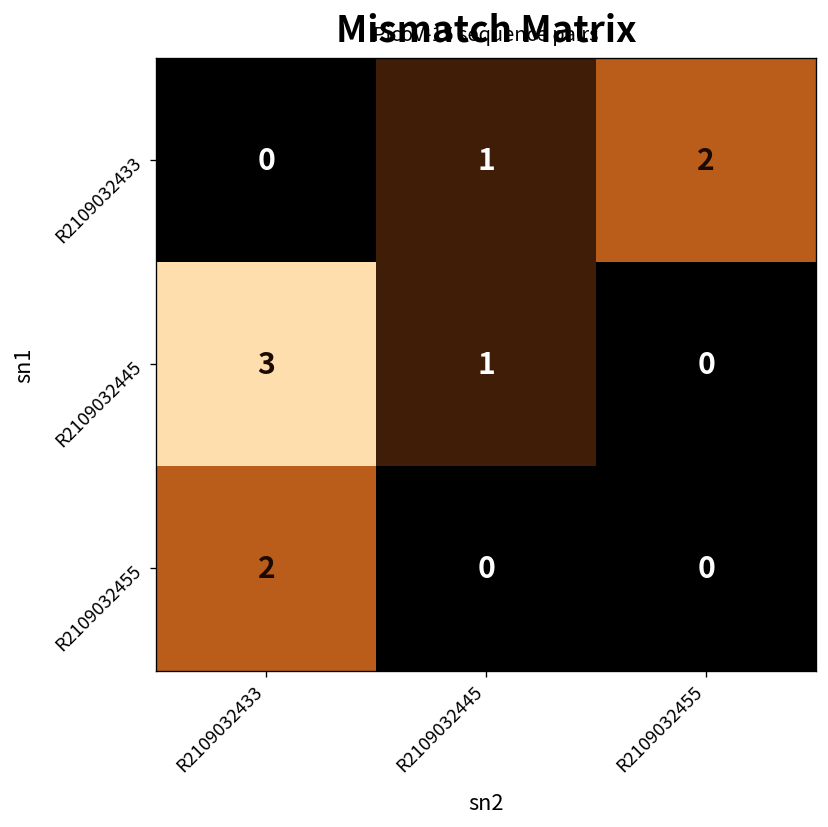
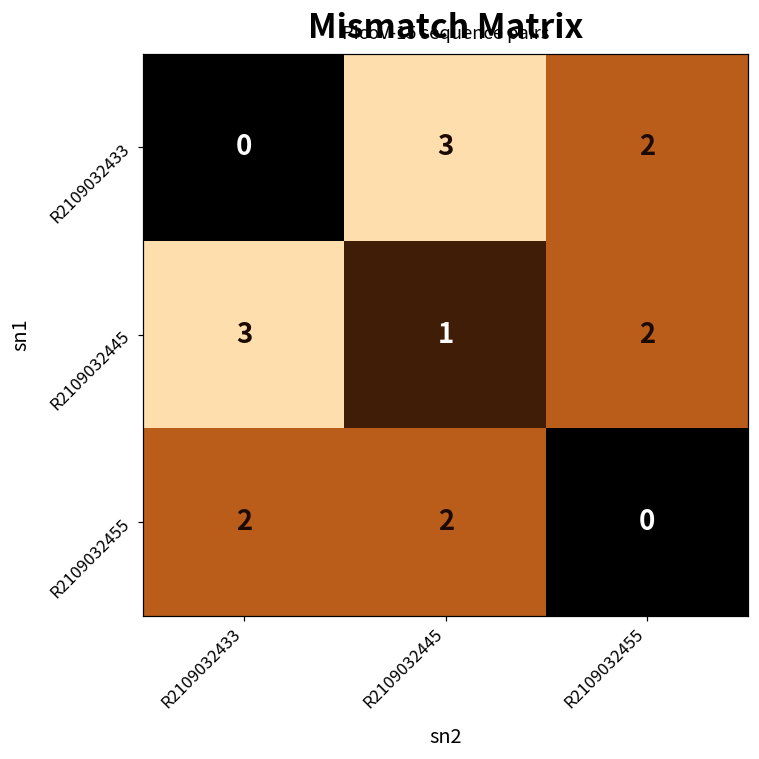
  {
    "R2109032433": {
      "R2109032433": 0,
-     "R2109032445": 1,
+     "R2109032445": 3,
      "R2109032455": 2
    },
    "R2109032445": {
      "R2109032433": 3,
      "R2109032445": 1,
-     "R2109032455": 0
+     "R2109032455": 2
    },
    "R2109032455": {
      "R2109032433": 2,
-     "R2109032445": 0,
+     "R2109032445": 2,
      "R2109032455": 0
    }
  }
